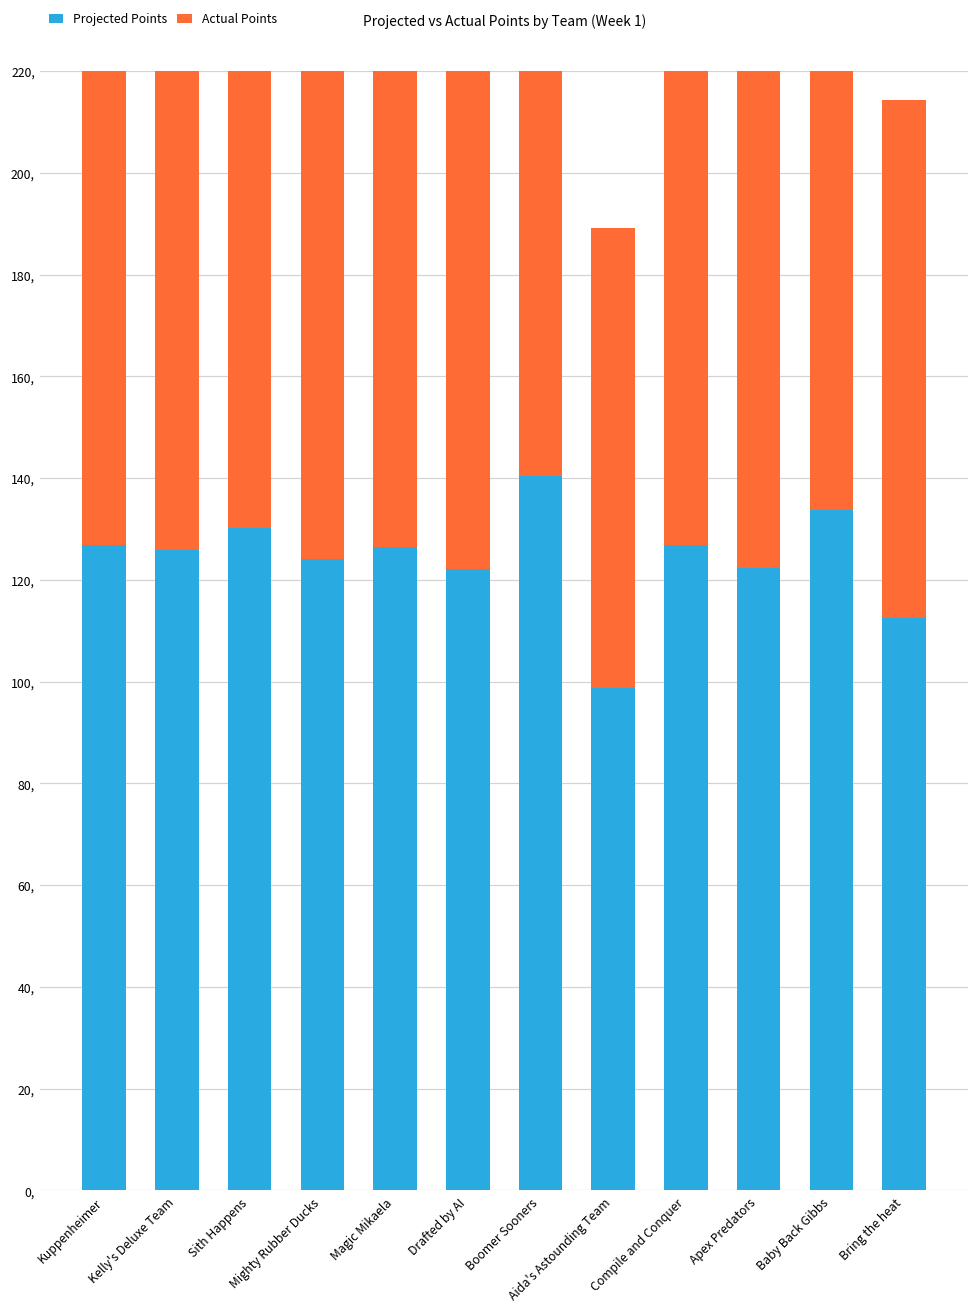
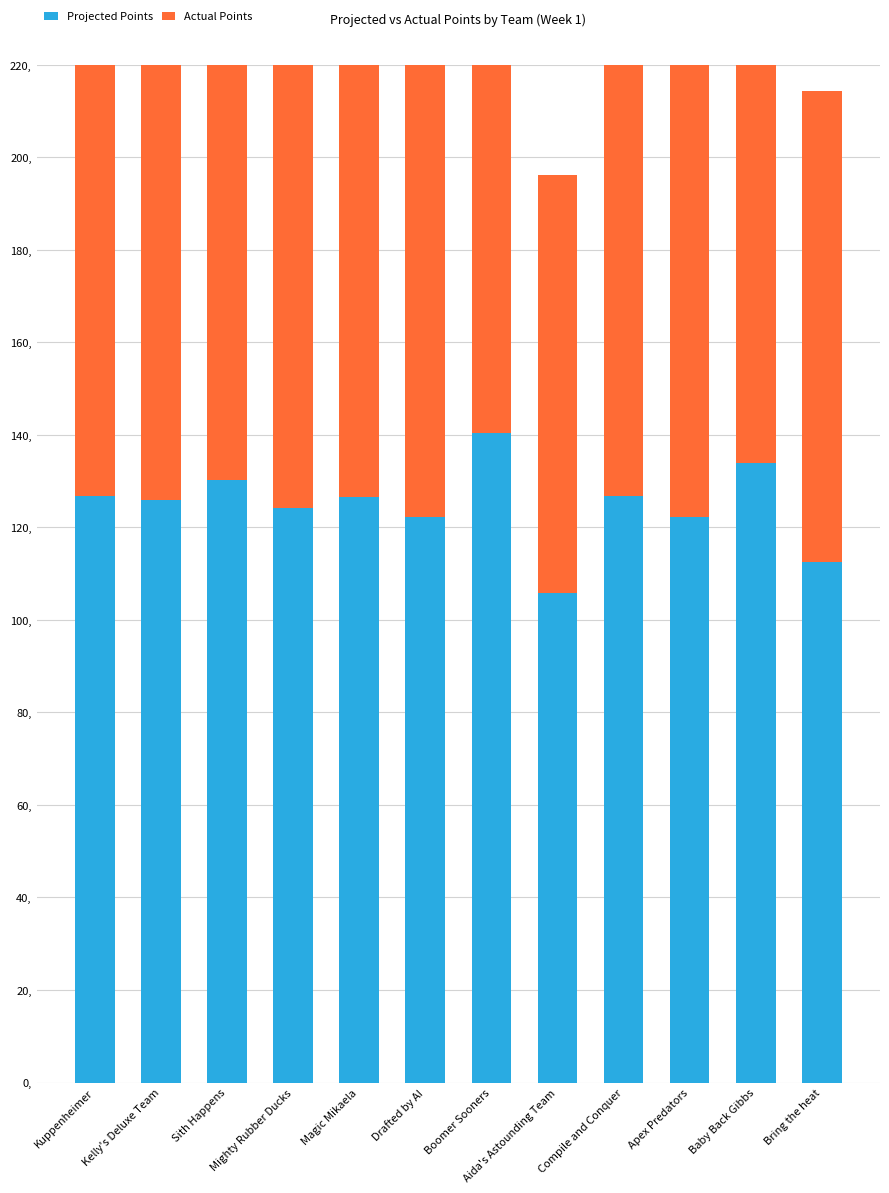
  {
    "Projected Points": {
      "Kuppenheimer": 127,
      "Kelly's Deluxe Team": 126,
      "Sith Happens": 130,
      "Mighty Rubber Ducks": 124,
      "Magic Mikaela": 127,
      "Drafted by AI": 122,
      "Boomer Sooners": 141,
-     "Aida's Astounding Team": 99,
+     "Aida's Astounding Team": 106,
      "Compile and Conquer": 127,
      "Apex Predators": 122,
      "Baby Back Gibbs": 134,
      "Bring the heat": 113
    },
    "Actual Points": {
      "Aida's Astounding Team": 90,
      "Bring the heat": 102
    }
  }
